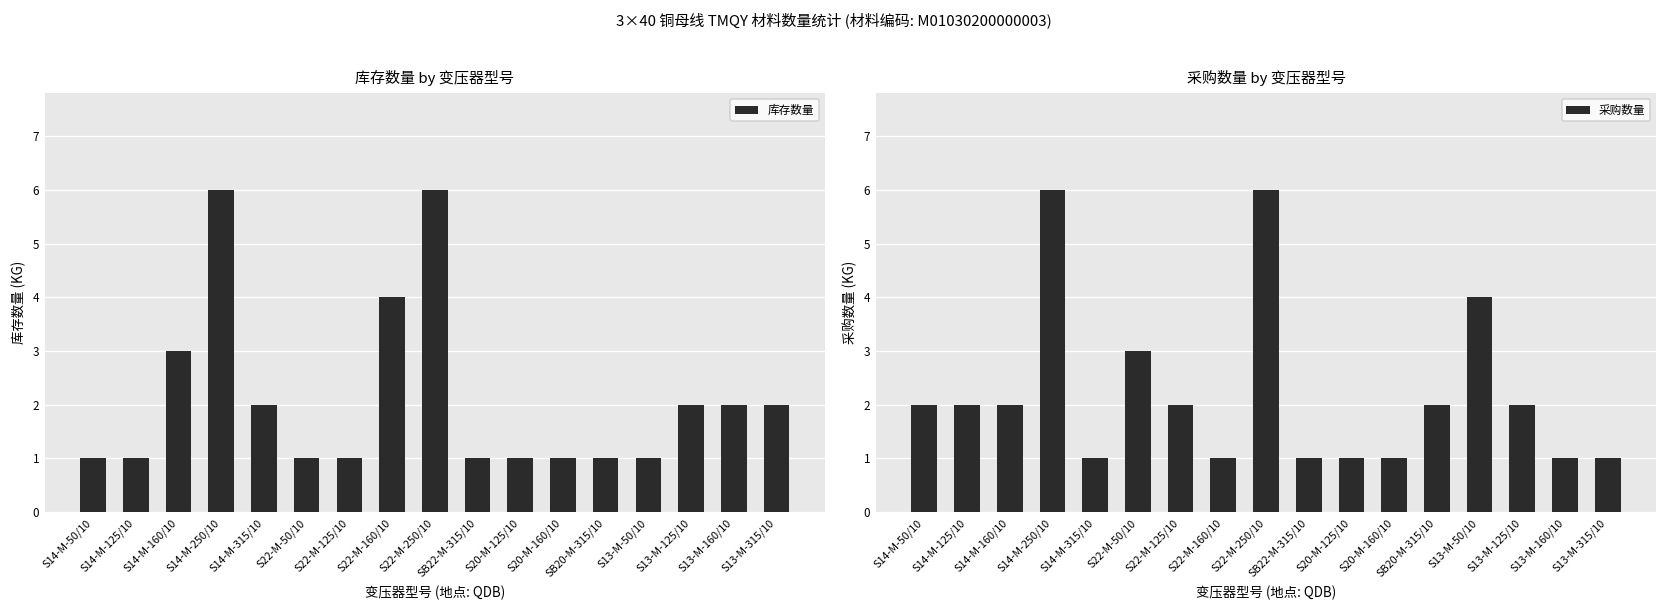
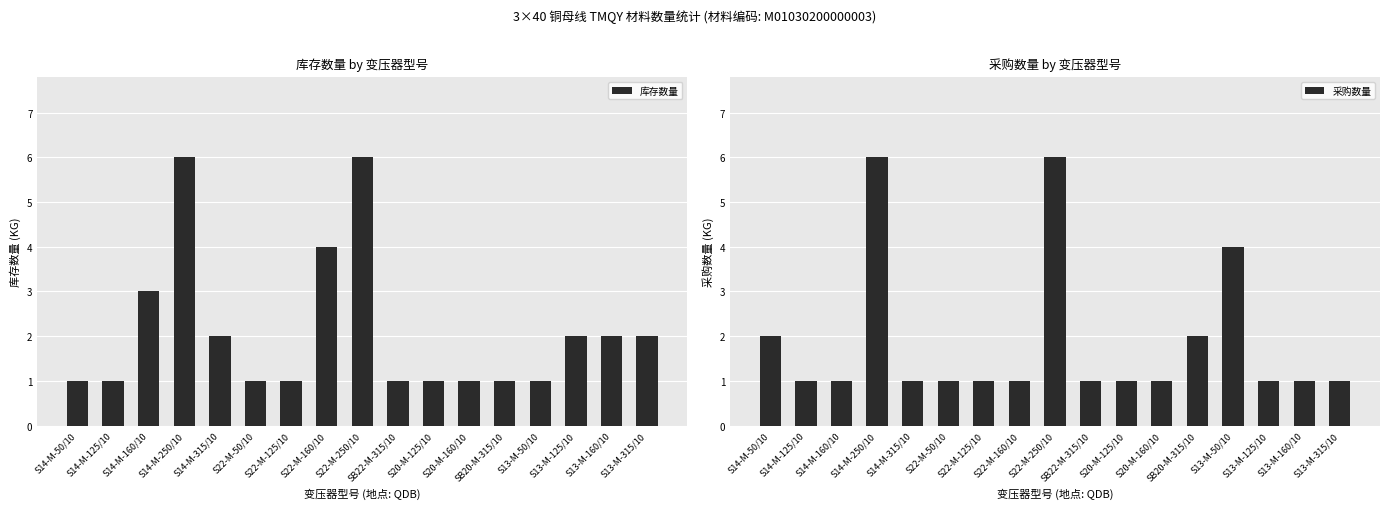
  {
    "库存数量 by 变压器型号": {
      "S14-M-50/10": 1.0,
      "S14-M-125/10": 1.0,
      "S14-M-160/10": 3.0,
      "S14-M-250/10": 6.0,
      "S14-M-315/10": 2.0,
      "S22-M-50/10": 1.0,
      "S22-M-125/10": 1.0,
      "S22-M-160/10": 4.0,
      "S22-M-250/10": 6.0,
      "SB22-M-315/10": 1.0,
      "S20-M-125/10": 1.0,
      "S20-M-160/10": 1.0,
      "SB20-M-315/10": 1.0,
      "S13-M-50/10": 1.0,
      "S13-M-125/10": 2.0,
      "S13-M-160/10": 2.0,
      "S13-M-315/10": 2.0
    },
    "采购数量 by 变压器型号": {
      "S14-M-50/10": 2,
-     "S14-M-125/10": 2,
-     "S14-M-160/10": 2,
+     "S14-M-125/10": 1,
+     "S14-M-160/10": 1,
      "S14-M-250/10": 6,
      "S14-M-315/10": 1,
-     "S22-M-50/10": 3,
-     "S22-M-125/10": 2,
+     "S22-M-50/10": 1,
+     "S22-M-125/10": 1,
      "S22-M-160/10": 1,
      "S22-M-250/10": 6,
      "SB22-M-315/10": 1,
      "S20-M-125/10": 1,
      "S20-M-160/10": 1,
      "SB20-M-315/10": 2,
      "S13-M-50/10": 4,
-     "S13-M-125/10": 2,
+     "S13-M-125/10": 1,
      "S13-M-160/10": 1,
      "S13-M-315/10": 1
    }
  }
